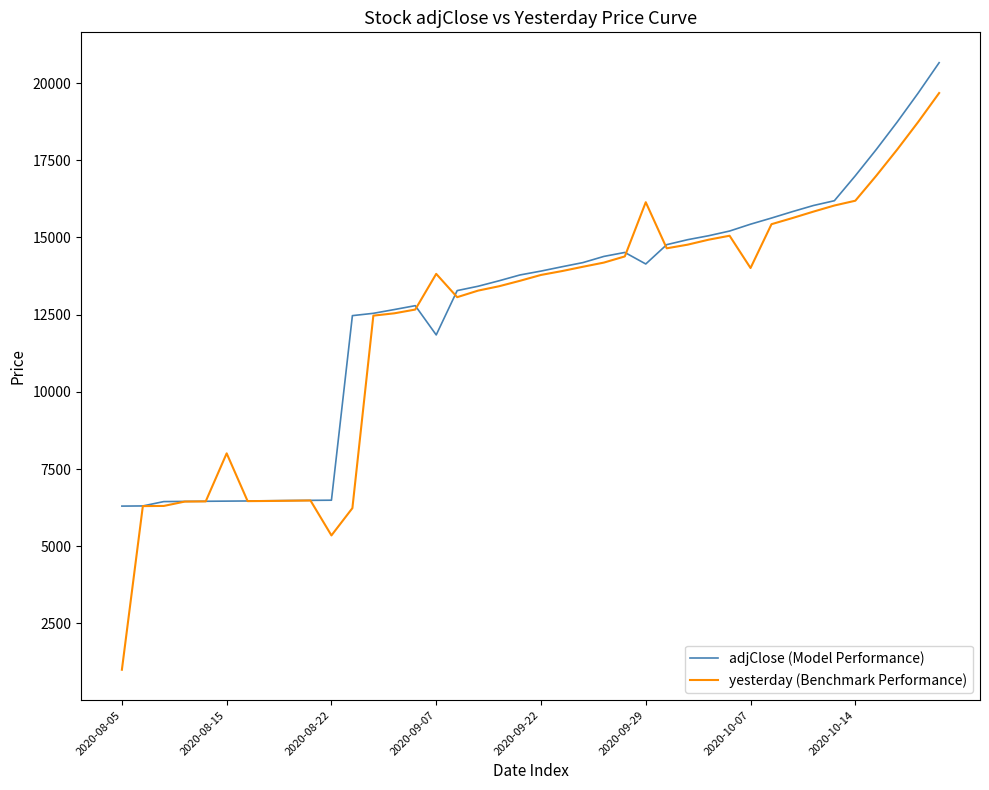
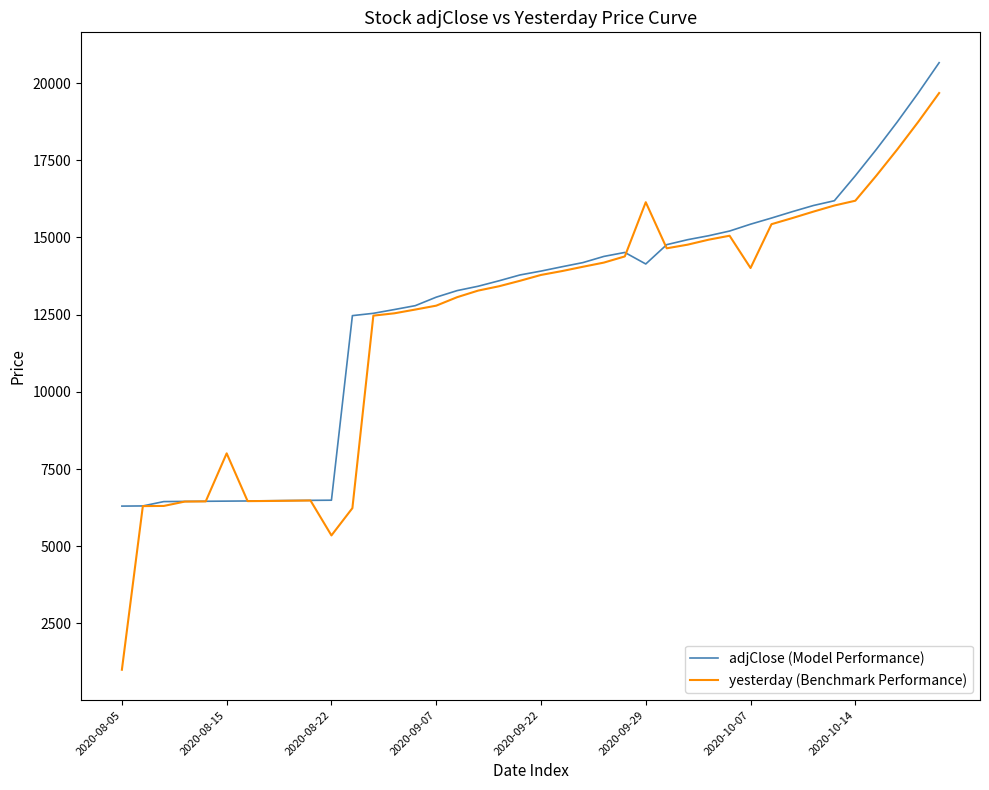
  {
    "adjClose (Model Performance)": {
      "2020-08-05": 6300,
      "2020-08-15": 6500,
      "2020-08-22": 6500,
-     "2020-09-07": 11800,
+     "2020-09-07": 13100,
      "2020-09-22": 13900,
      "2020-09-29": 14100,
      "2020-10-07": 15400,
      "2020-10-14": 17000
    },
    "yesterday (Benchmark Performance)": {
      "2020-08-05": 1000,
      "2020-08-15": 8000,
      "2020-08-22": 5400,
-     "2020-09-07": 13800,
+     "2020-09-07": 12800,
      "2020-09-22": 13800,
      "2020-09-29": 16100,
      "2020-10-07": 14000,
      "2020-10-14": 16200
    }
  }
